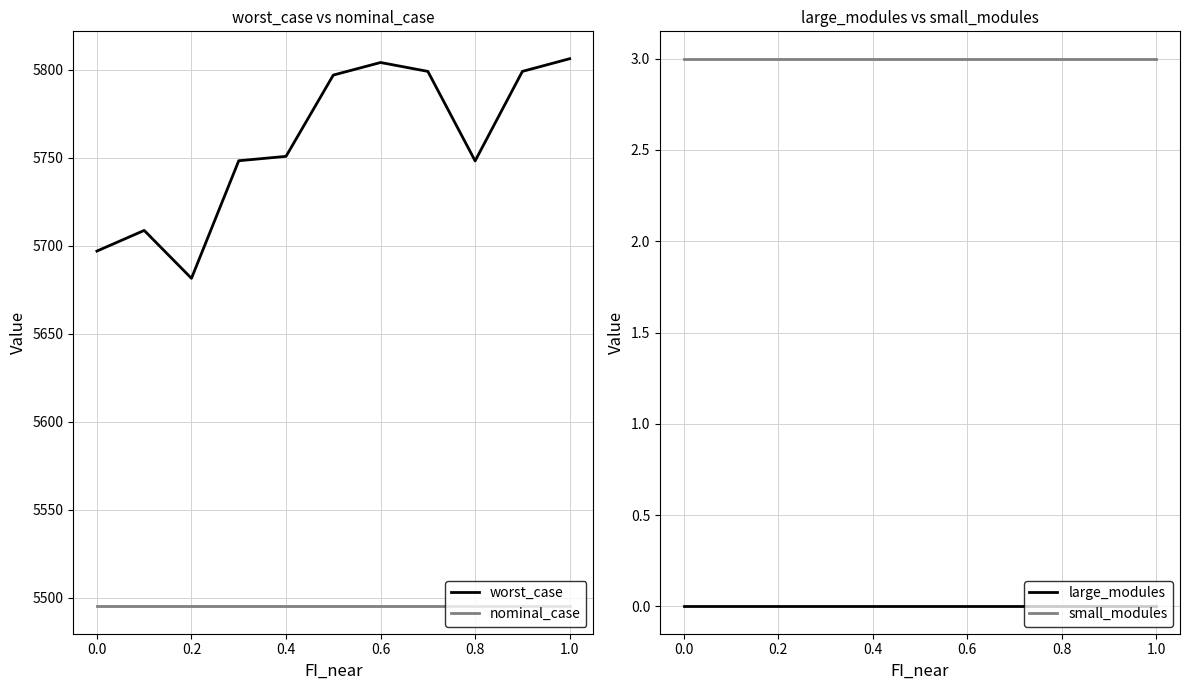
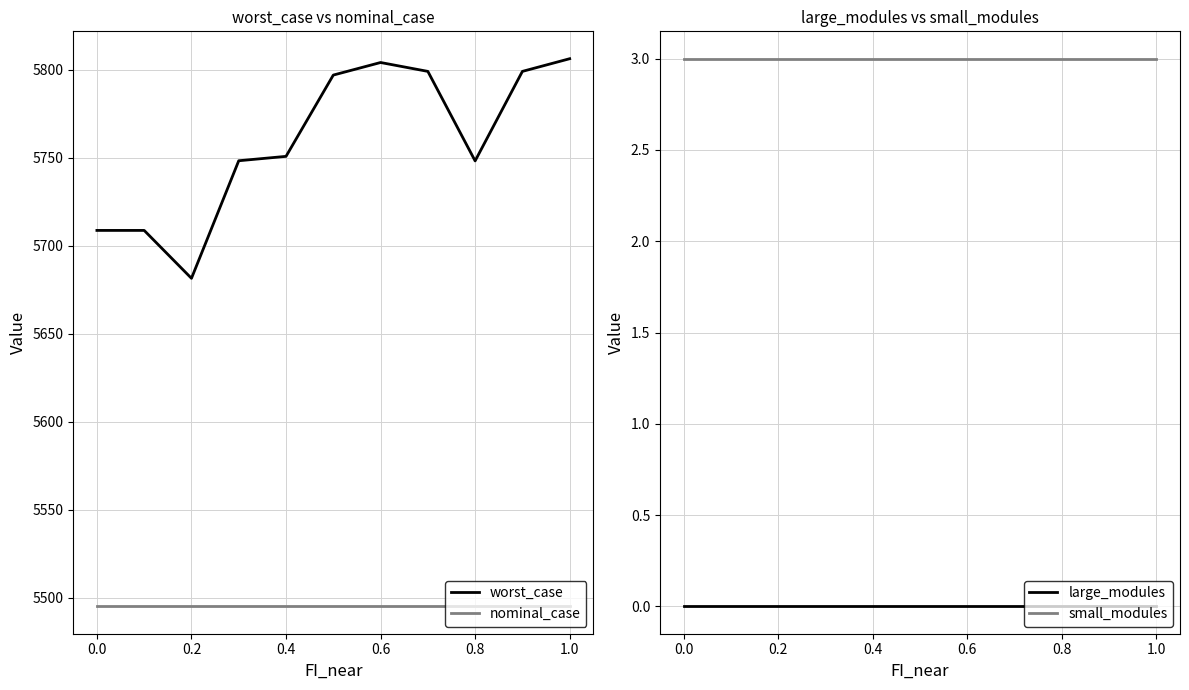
  {
    "worst_case vs nominal_case": {
      "worst_case": {
-       "0.0": 5697,
+       "0.0": 5709,
        "0.2": 5682,
        "0.4": 5751,
        "0.6": 5804,
        "0.8": 5748,
        "1.0": 5806
      },
      "nominal_case": {
        "0.0": 5495,
        "0.2": 5495,
        "0.4": 5495,
        "0.6": 5495
      }
    },
    "large_modules vs small_modules": {
      "large_modules": {
        "0.0": 0.00,
        "0.2": 0.00,
        "0.4": 0.00,
        "0.6": 0.00
      },
      "small_modules": {
        "0.0": 3.00,
        "0.2": 3.00,
        "0.4": 3.00,
        "0.6": 3.00,
        "0.8": 3.00,
        "1.0": 3.00
      }
    }
  }
